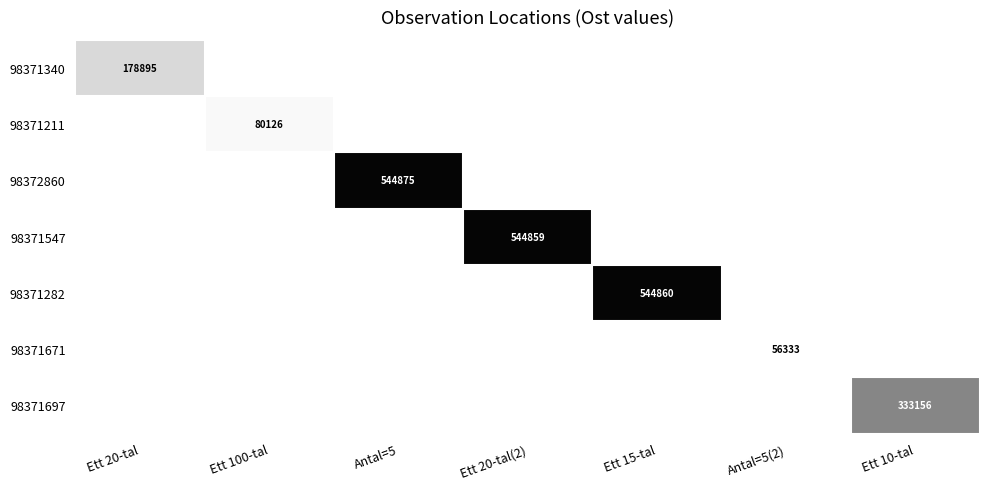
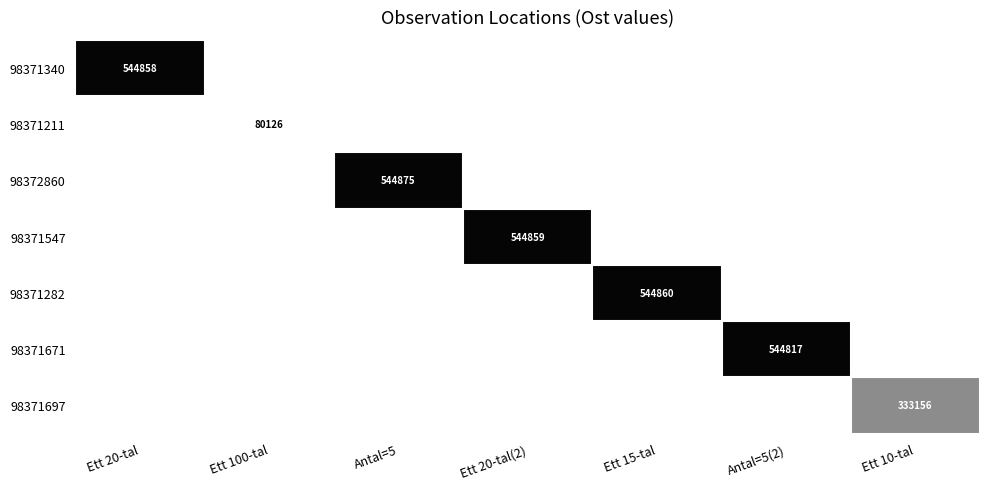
  {
    "98371340": {
-     "Ett 20-tal": 178895
+     "Ett 20-tal": 544858
    },
    "98371211": {
      "Ett 100-tal": 80126
    },
    "98372860": {
      "Antal=5": 544875
    },
    "98371547": {
      "Ett 20-tal(2)": 544859
    },
    "98371282": {
      "Ett 15-tal": 544860
    },
    "98371671": {
-     "Antal=5(2)": 56333
+     "Antal=5(2)": 544817
    },
    "98371697": {
      "Ett 10-tal": 333156
    }
  }
